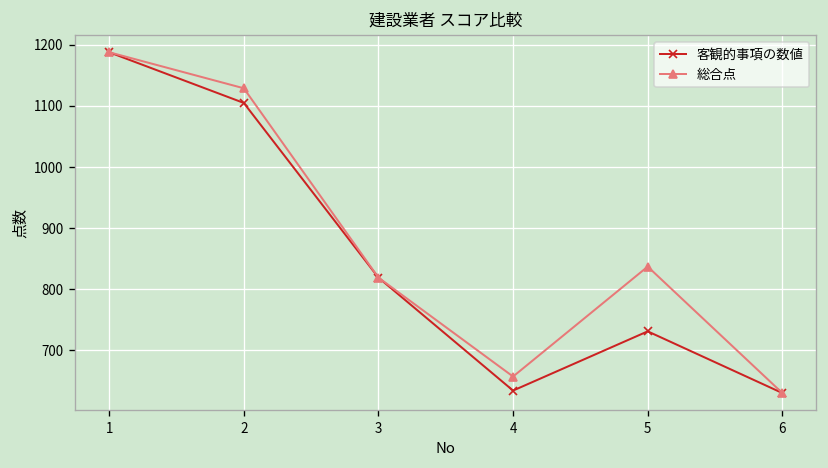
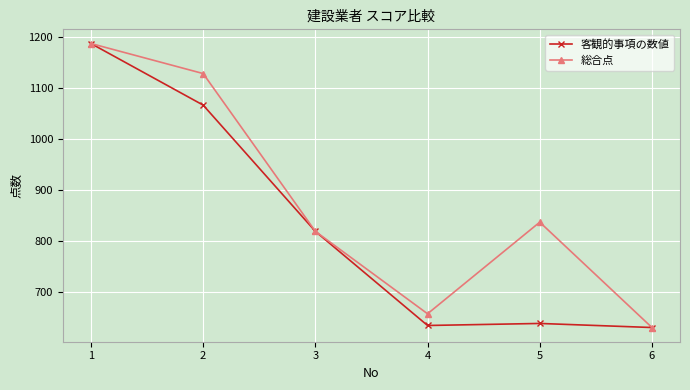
  {
    "客観的事項の数値": {
-     "2": 1110,
+     "2": 1070,
      "4": 630,
-     "5": 730
+     "5": 640
    },
    "総合点": {
      "2": 1130,
      "4": 660,
      "5": 840
    }
  }
